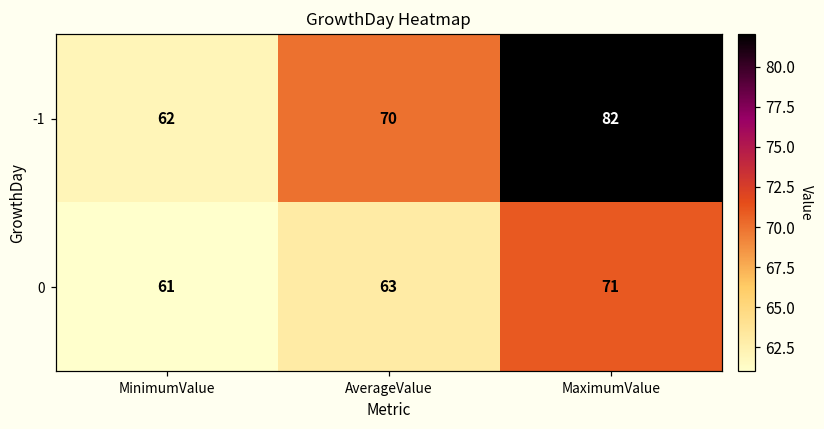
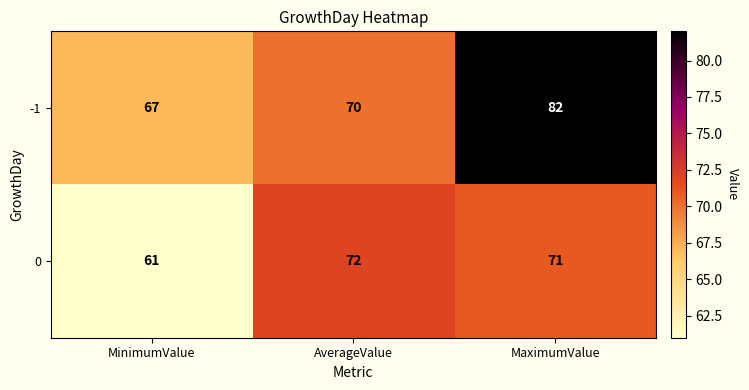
  {
    "-1": {
-     "MinimumValue": 62,
+     "MinimumValue": 67,
      "AverageValue": 70,
      "MaximumValue": 82
    },
    "0": {
      "MinimumValue": 61,
-     "AverageValue": 63,
+     "AverageValue": 72,
      "MaximumValue": 71
    }
  }
